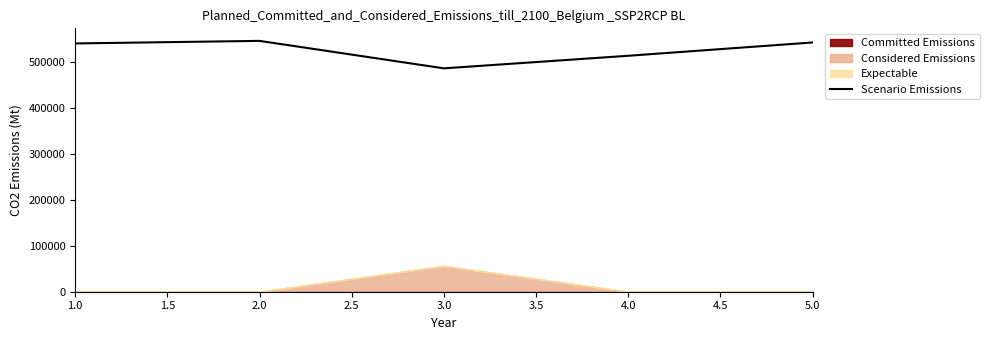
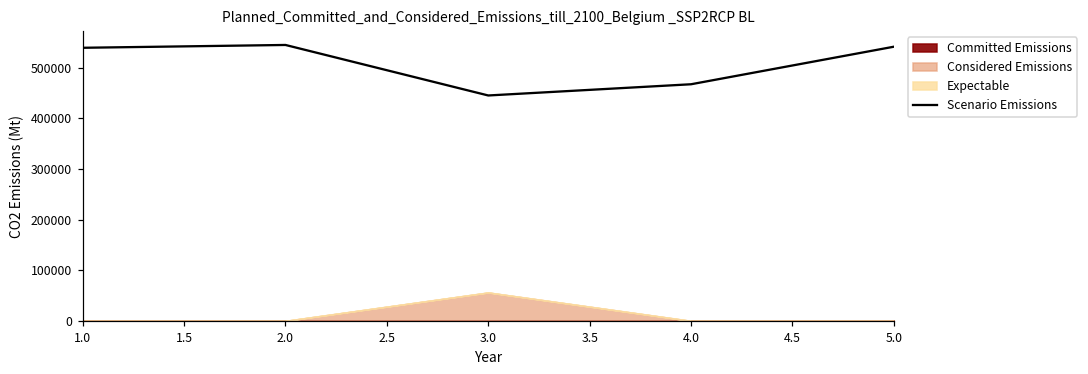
  {
    "Scenario Emissions": {
      "1.0": 540000,
      "2.0": 550000,
-     "3.0": 490000,
-     "4.0": 510000,
+     "3.0": 450000,
+     "4.0": 470000,
      "5.0": 540000
    },
    "Expectable": {
      "3.0": 60000
    }
  }
